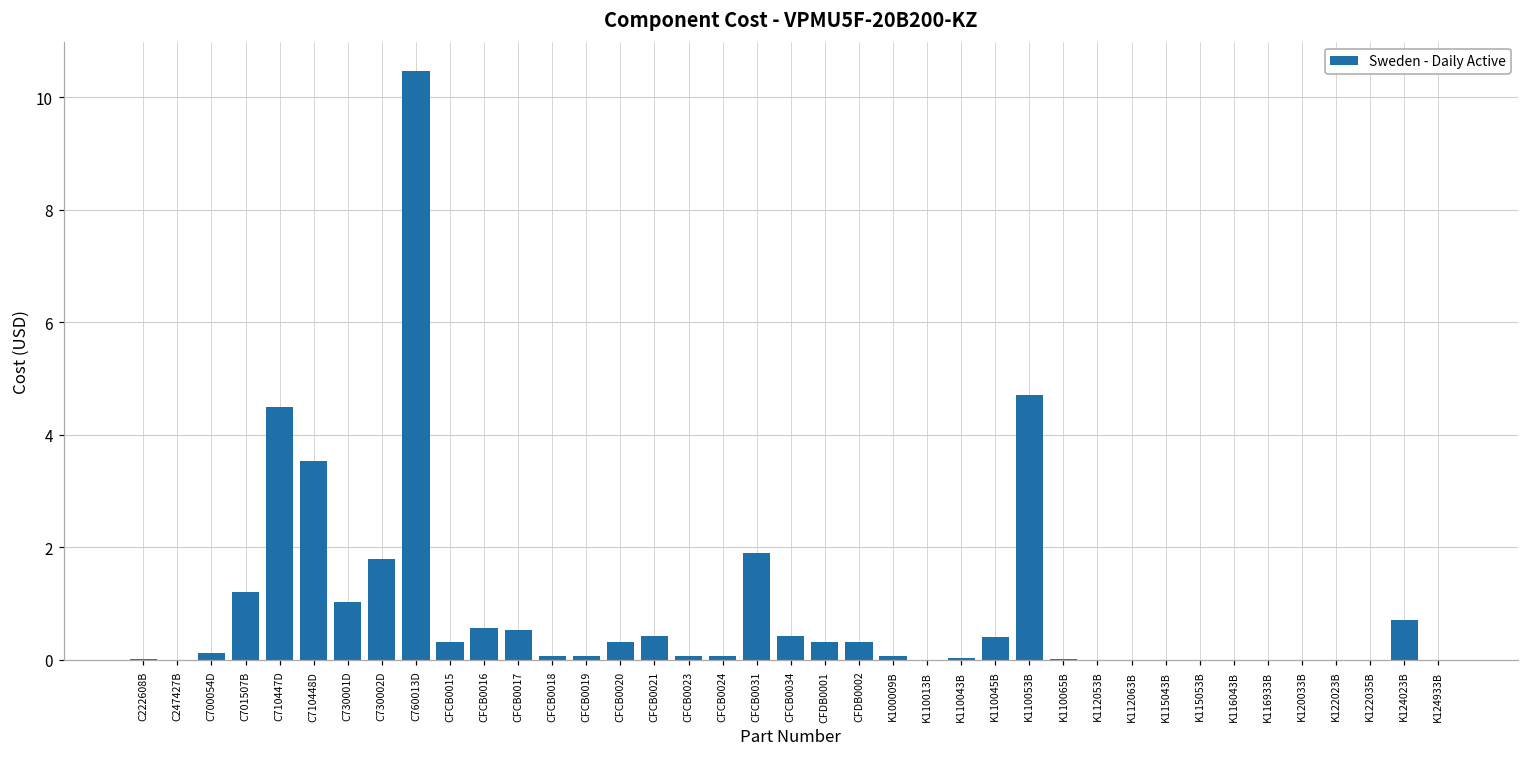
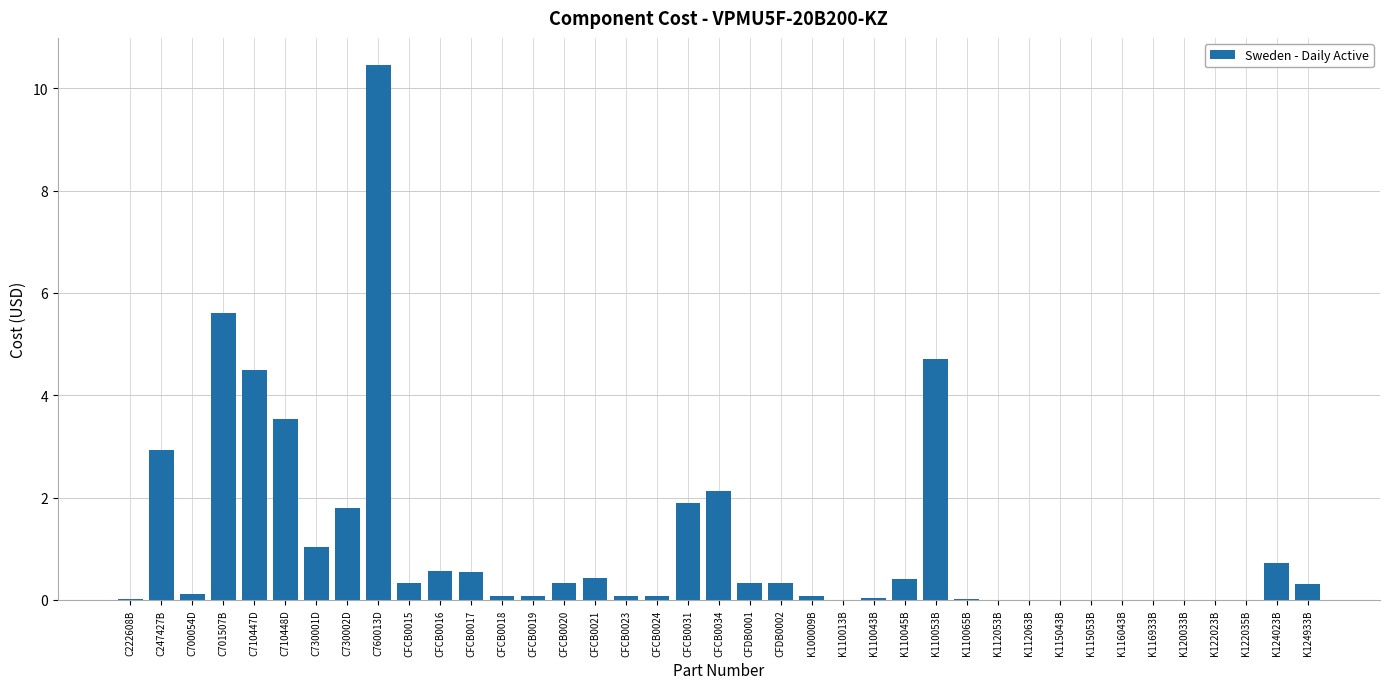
  {
-   "C247427B": 0.0,
+   "C247427B": 2.9,
    "C700054D": 0.1,
-   "C701507B": 1.2,
+   "C701507B": 5.6,
    "C710447D": 4.5,
    "C710448D": 3.5,
    "C730001D": 1.0,
    "C730002D": 1.8,
    "C760013D": 10.5,
    "CFCB0015": 0.3,
    "CFCB0016": 0.6,
    "CFCB0017": 0.5,
    "CFCB0018": 0.1,
    "CFCB0019": 0.1,
    "CFCB0020": 0.3,
    "CFCB0021": 0.4,
    "CFCB0023": 0.1,
    "CFCB0024": 0.1,
    "CFCB0031": 1.9,
-   "CFCB0034": 0.4,
+   "CFCB0034": 2.1,
    "CFDB0001": 0.3,
    "CFDB0002": 0.3,
    "K100009B": 0.1,
    "K110045B": 0.4,
    "K110053B": 4.7,
    "K124023B": 0.7,
-   "K124933B": 0.0
+   "K124933B": 0.3
  }
